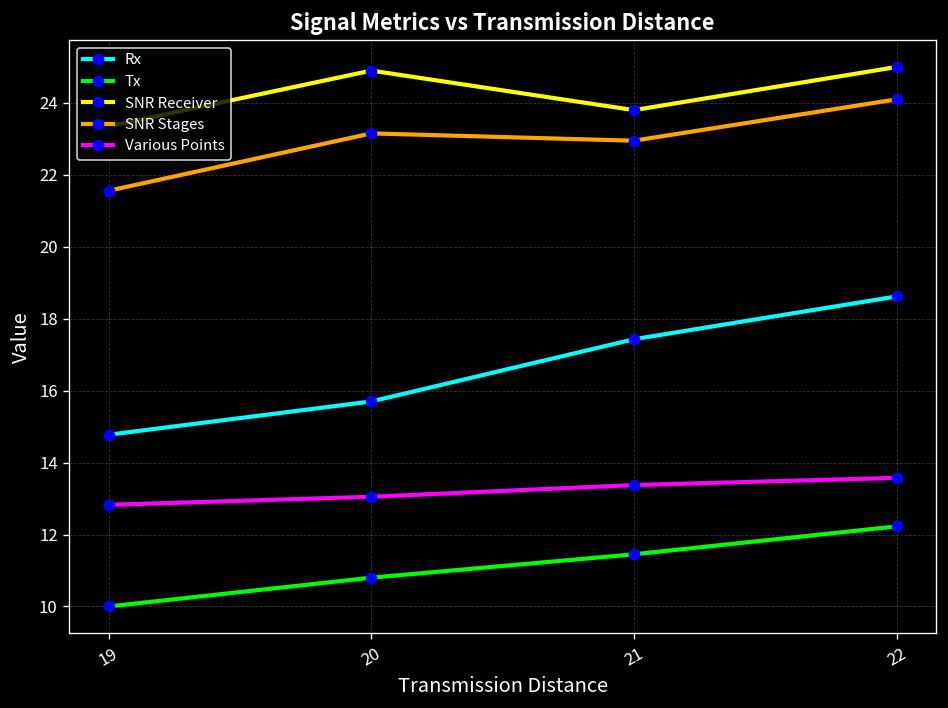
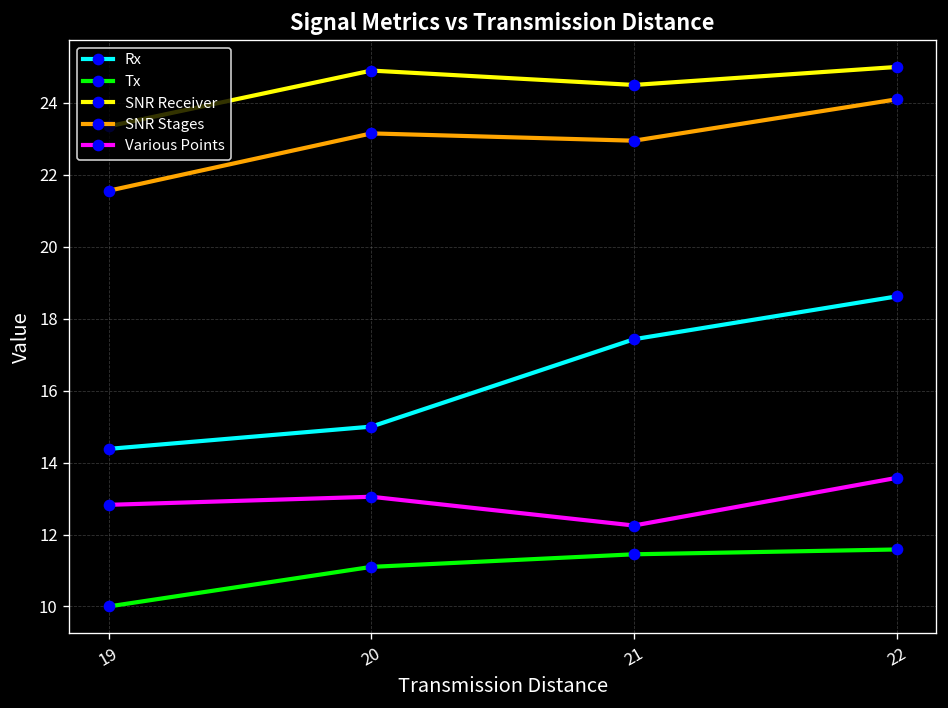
  {
    "Rx": {
-     "19": 14.8,
-     "20": 15.7,
+     "19": 14.4,
+     "20": 15.0,
      "21": 17.4,
      "22": 18.6
    },
    "Tx": {
      "19": 10.0,
-     "20": 10.8,
+     "20": 11.1,
      "21": 11.5,
-     "22": 12.2
+     "22": 11.6
    },
    "SNR Receiver": {
      "20": 24.9,
-     "21": 23.8,
+     "21": 24.5,
      "22": 25.0
    },
    "SNR Stages": {
      "19": 21.6,
      "20": 23.2,
      "21": 23.0,
      "22": 24.1
    },
    "Various Points": {
      "19": 12.8,
      "20": 13.1,
-     "21": 13.4,
+     "21": 12.3,
      "22": 13.6
    }
  }
